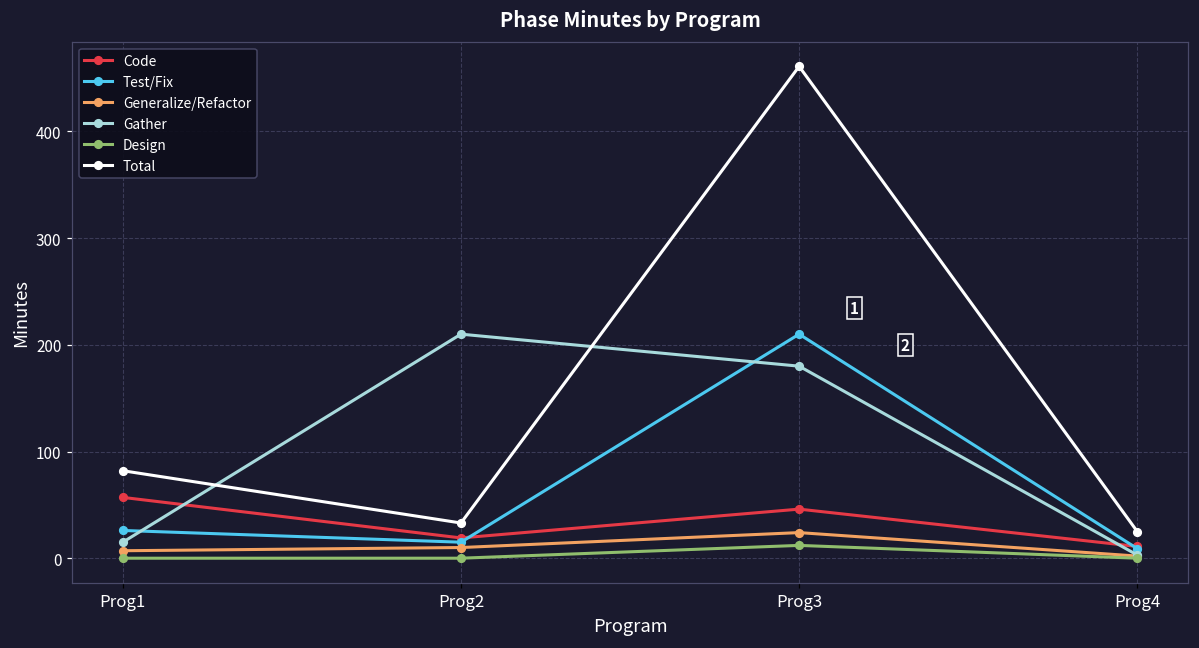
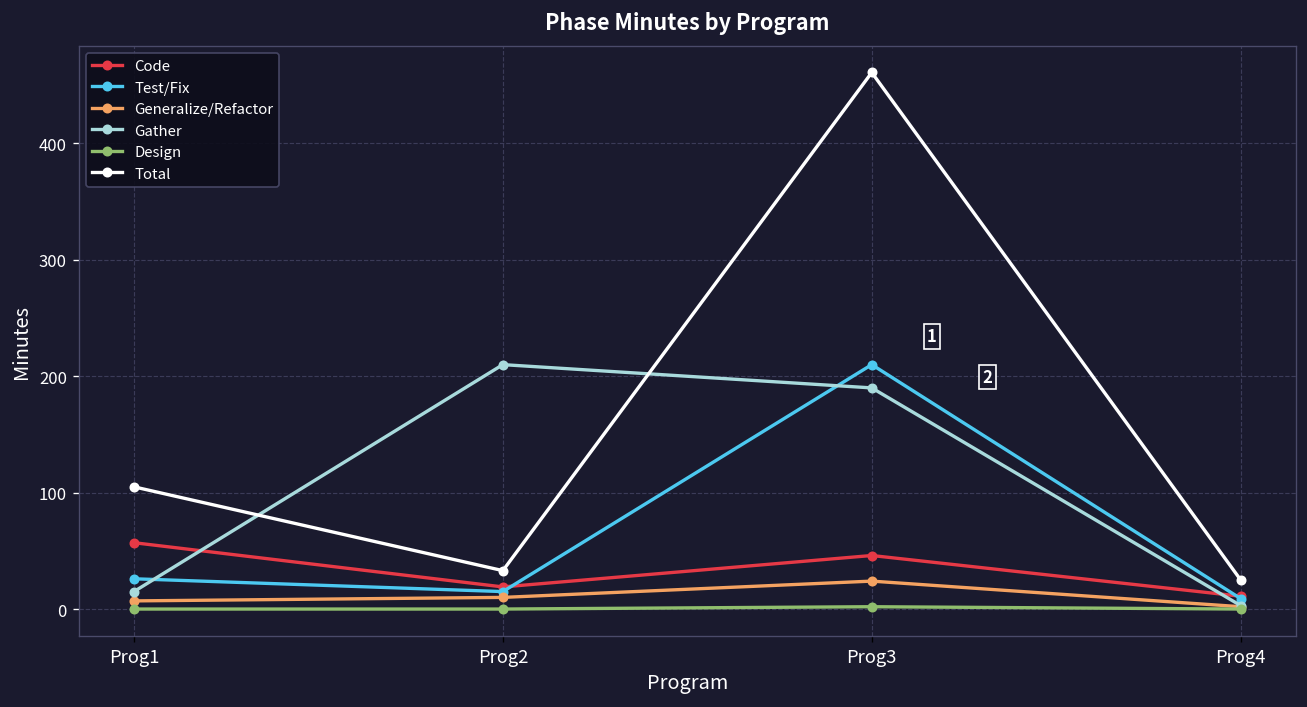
  {
    "Code": {
      "Prog1": 60,
      "Prog2": 20,
      "Prog3": 50
    },
    "Test/Fix": {
      "Prog1": 30,
      "Prog2": 20,
      "Prog3": 210
    },
    "Generalize/Refactor": {
      "Prog1": 10,
      "Prog2": 10,
      "Prog3": 20
    },
    "Gather": {
      "Prog1": 20,
      "Prog2": 210,
-     "Prog3": 180
+     "Prog3": 190
    },
    "Design": {
      "Prog1": 0,
      "Prog2": 0,
-     "Prog3": 10
+     "Prog3": 0
    },
    "Total": {
-     "Prog1": 80,
+     "Prog1": 110,
      "Prog2": 30,
      "Prog3": 460,
      "Prog4": 30
    }
  }
